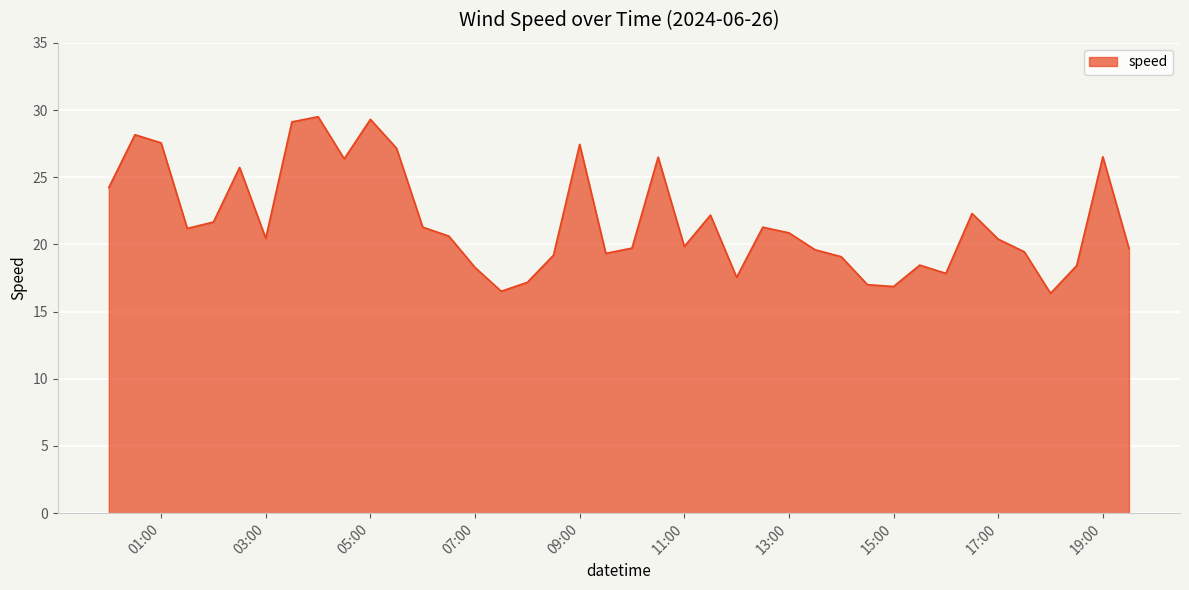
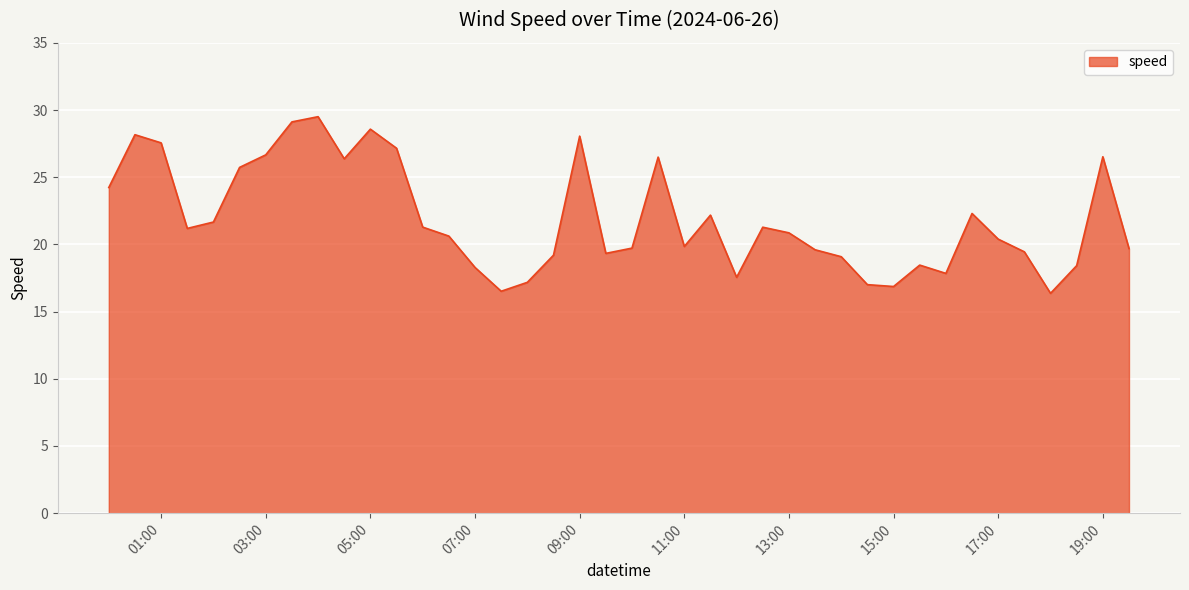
  {
    "01:00": 27.6,
-   "03:00": 20.5,
-   "05:00": 29.3,
+   "03:00": 26.7,
+   "05:00": 28.6,
    "07:00": 18.3,
-   "09:00": 27.4,
+   "09:00": 28.1,
    "11:00": 19.8,
    "13:00": 20.9,
    "15:00": 16.9,
    "17:00": 20.4,
    "19:00": 26.5
  }
